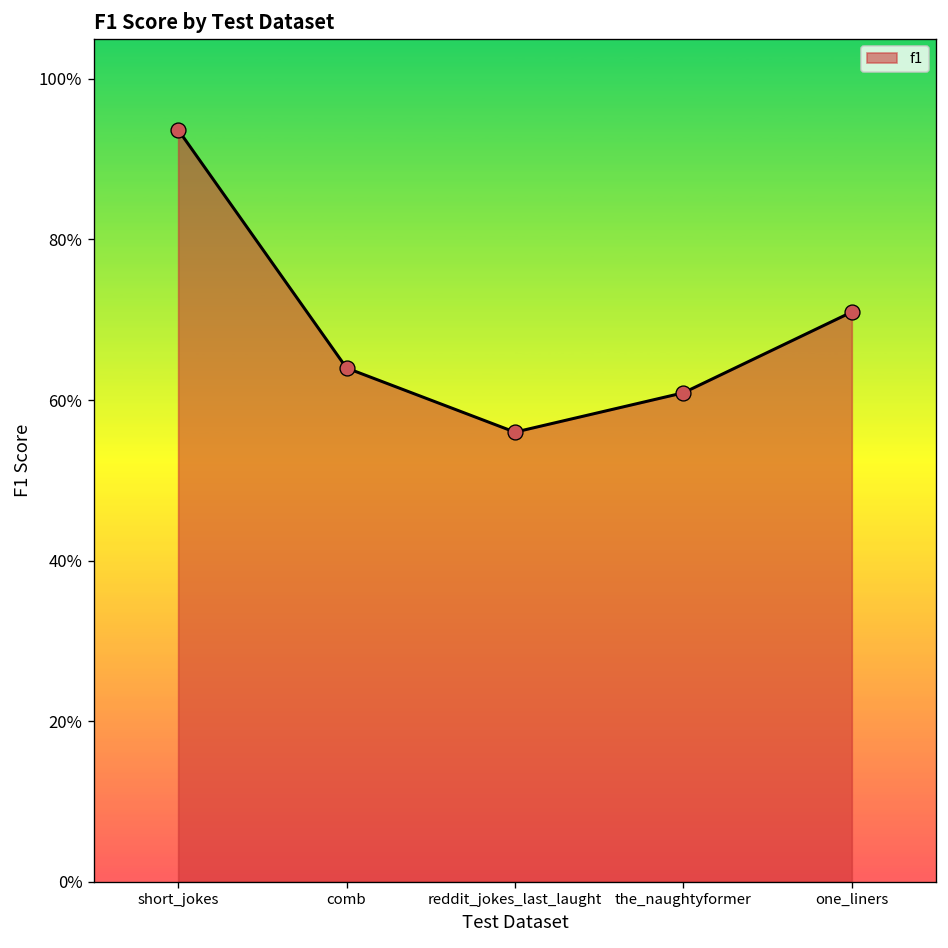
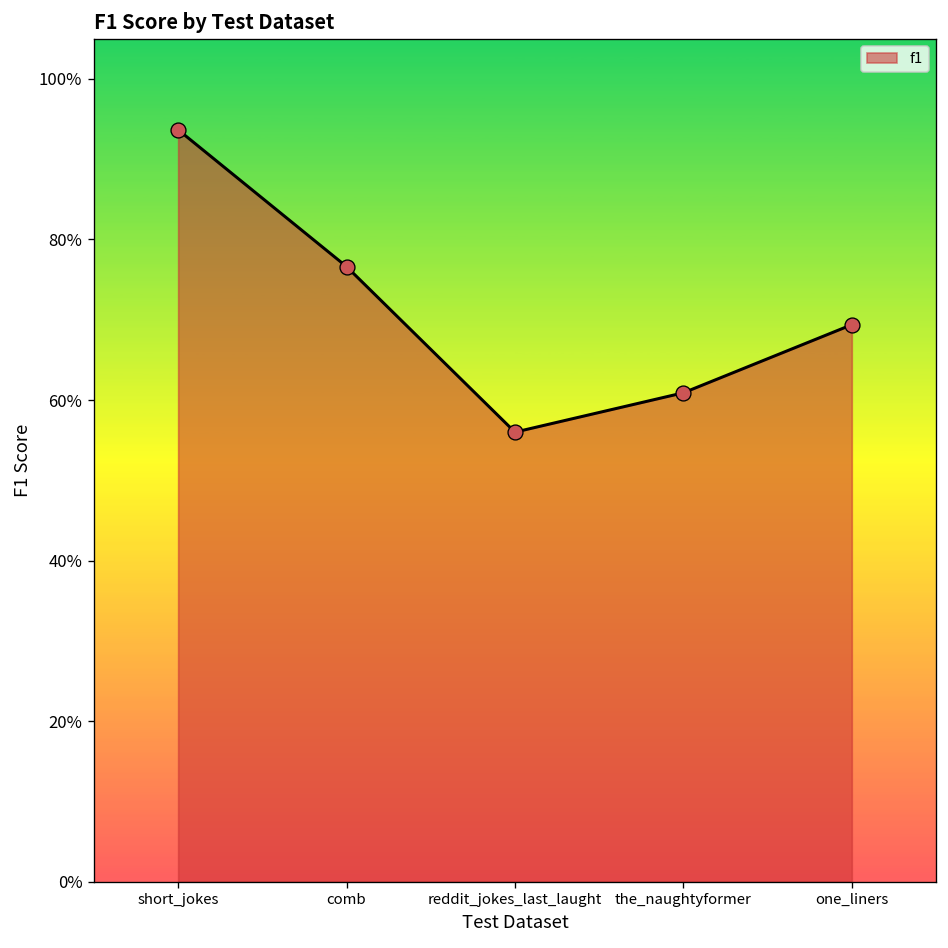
  {
    "short_jokes": "94%",
-   "comb": "64%",
+   "comb": "77%",
    "reddit_jokes_last_laught": "56%",
    "the_naughtyformer": "61%",
-   "one_liners": "71%"
+   "one_liners": "69%"
  }
